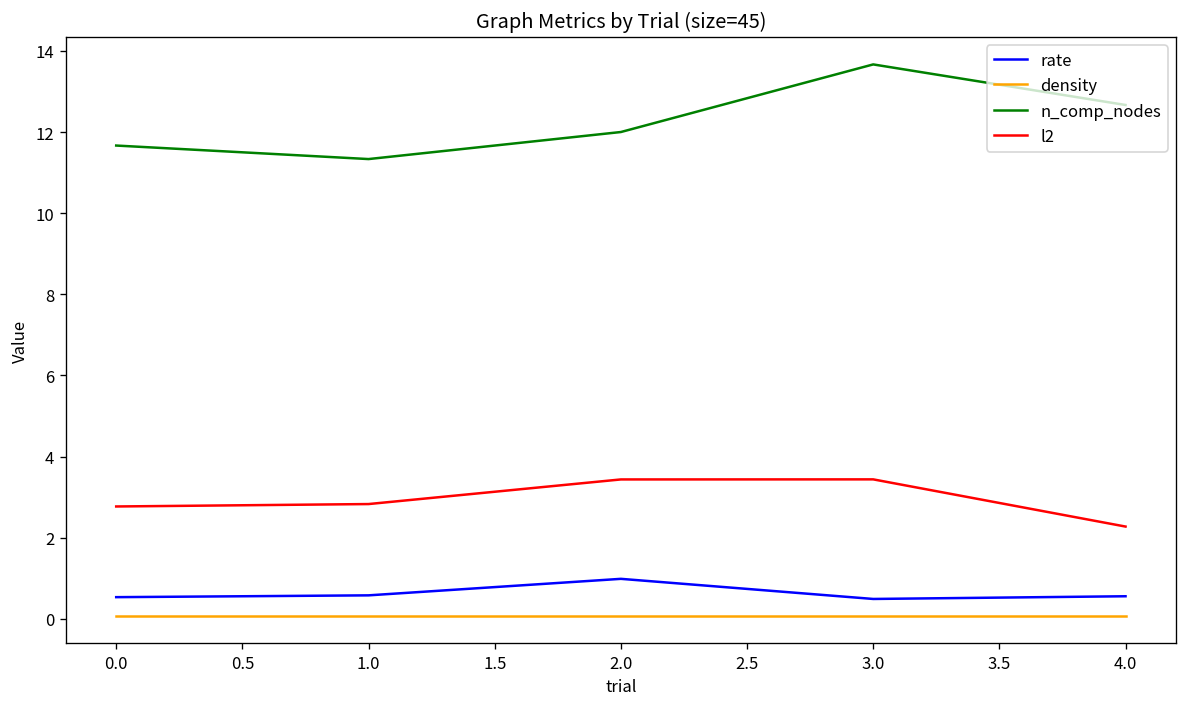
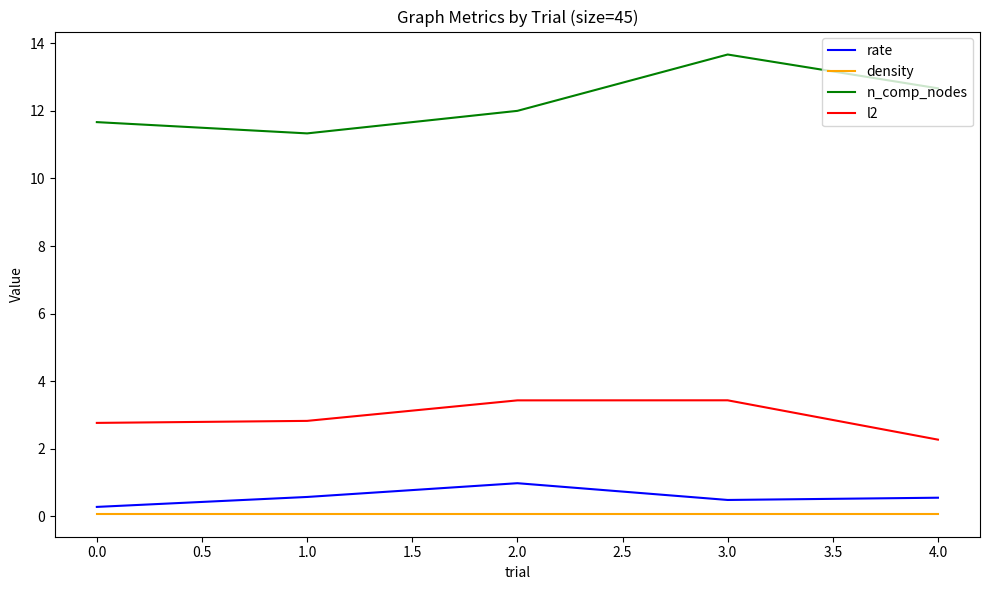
  {
    "rate": {
-     "0.0": 0.5,
+     "0.0": 0.3,
      "1.0": 0.6,
      "2.0": 1.0,
      "3.0": 0.5,
      "4.0": 0.6
    },
    "density": {
      "0.0": 0.1,
      "1.0": 0.1,
      "2.0": 0.1,
      "3.0": 0.1,
      "4.0": 0.1
    },
    "n_comp_nodes": {
      "0.0": 11.7,
      "1.0": 11.3,
      "2.0": 12.0,
      "3.0": 13.7
    },
    "l2": {
      "0.0": 2.8,
      "1.0": 2.8,
      "2.0": 3.4,
      "3.0": 3.4,
      "4.0": 2.3
    }
  }
